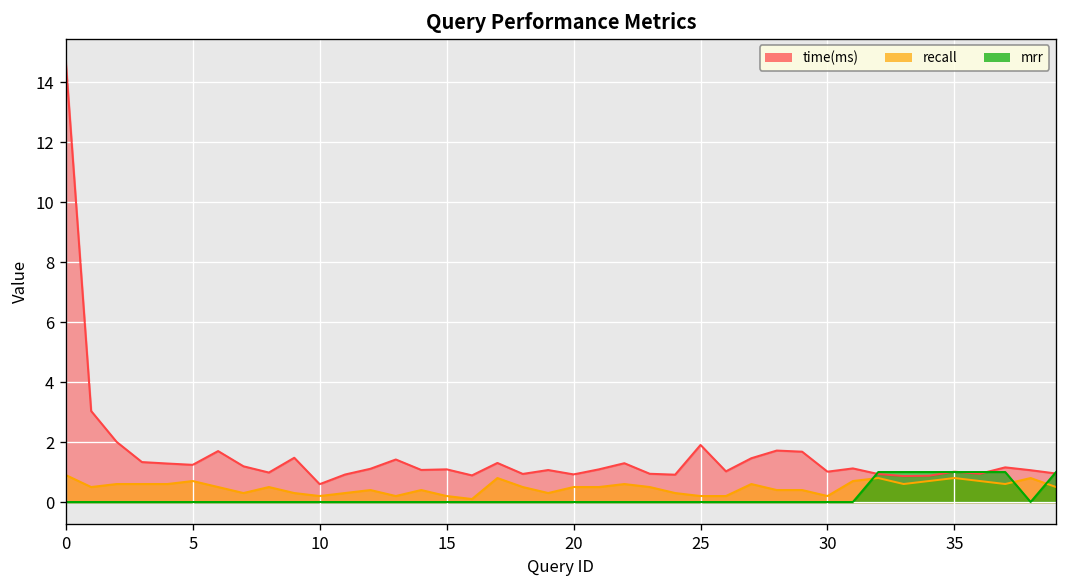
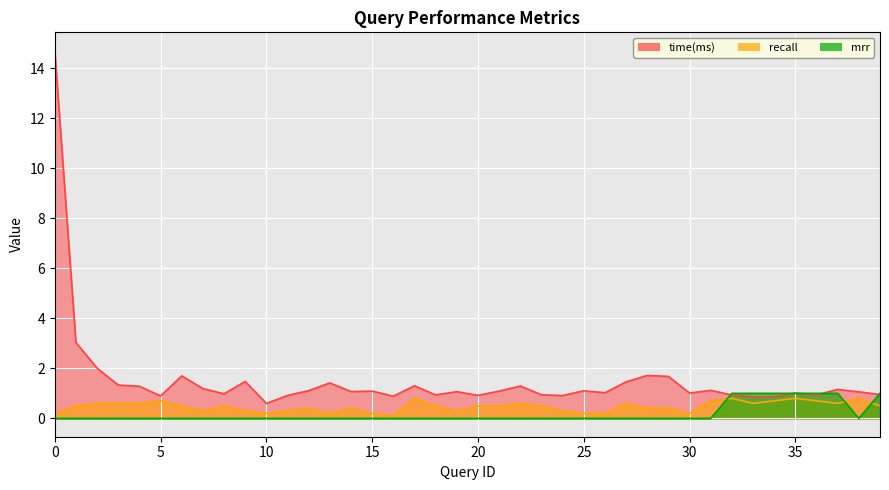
  {
    "time(ms)": {
      "0": 14.7,
-     "5": 1.2,
+     "5": 0.9,
      "10": 0.6,
      "15": 1.1,
      "20": 0.9,
-     "25": 1.9,
+     "25": 1.1,
      "30": 1.0
    },
    "recall": {
-     "0": 0.9,
+     "0": 0.2,
      "5": 0.7,
      "10": 0.2,
      "15": 0.2,
      "20": 0.5,
      "25": 0.2,
      "30": 0.2,
      "35": 0.8
    },
    "mrr": {
      "0": 0.0,
      "5": 0.0,
      "10": 0.0,
      "15": 0.0,
      "20": 0.0,
      "25": 0.0,
      "30": 0.0
    }
  }
